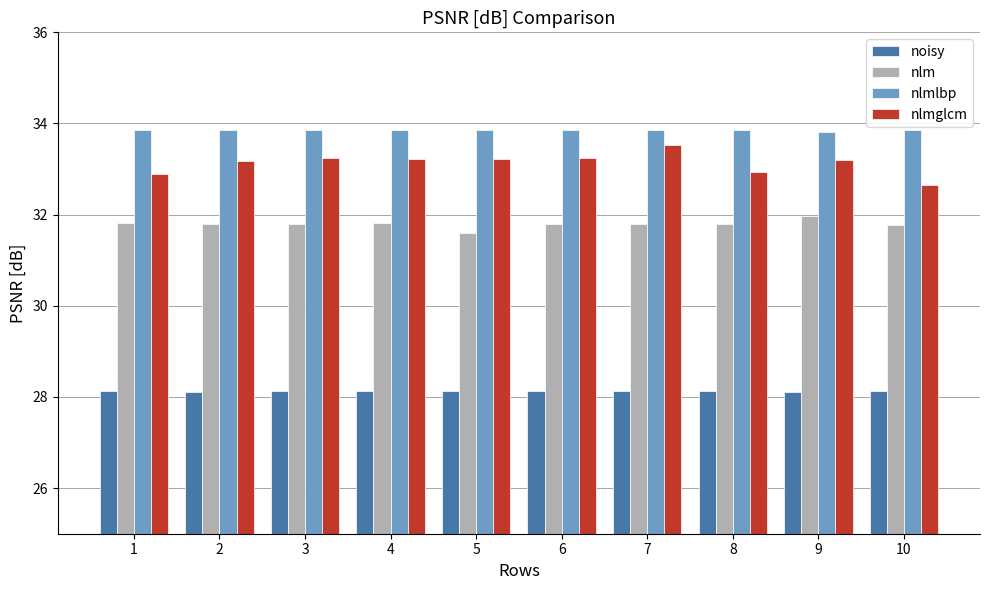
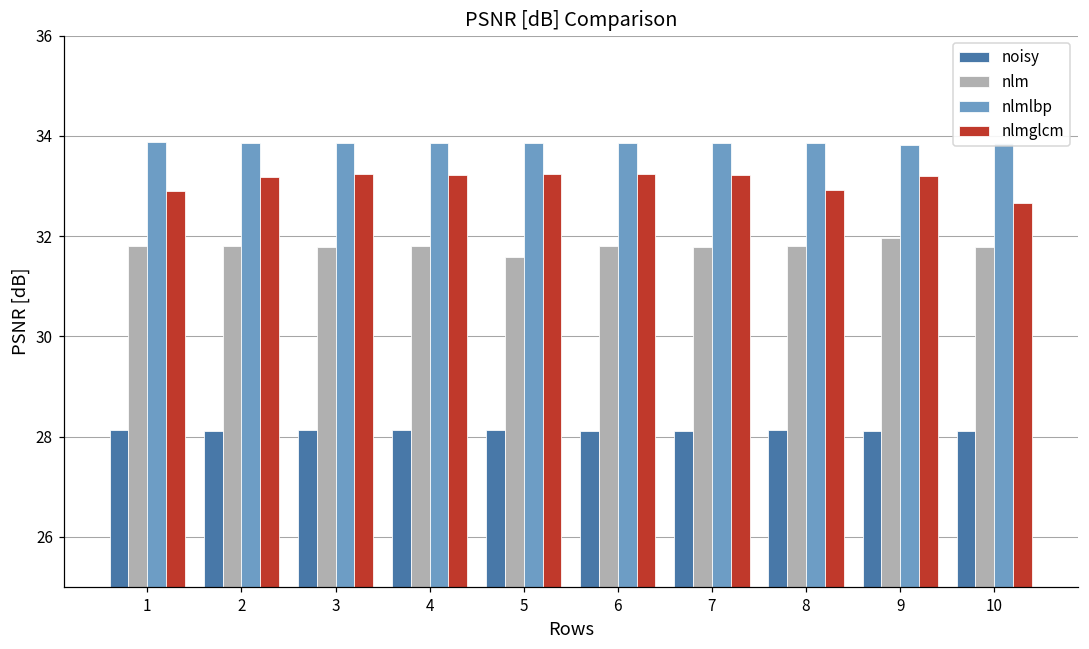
  {
    "nlm": {
      "1": 31.8,
      "2": 31.8,
      "3": 31.8,
      "4": 31.8,
      "5": 31.6,
      "6": 31.8,
      "7": 31.8,
      "8": 31.8,
      "9": 32.0,
      "10": 31.8
    },
    "nlmglcm": {
      "1": 32.9,
      "2": 33.2,
      "3": 33.2,
      "4": 33.2,
      "5": 33.2,
      "6": 33.2,
-     "7": 33.5,
+     "7": 33.2,
      "8": 32.9,
      "9": 33.2,
      "10": 32.7
    }
  }
